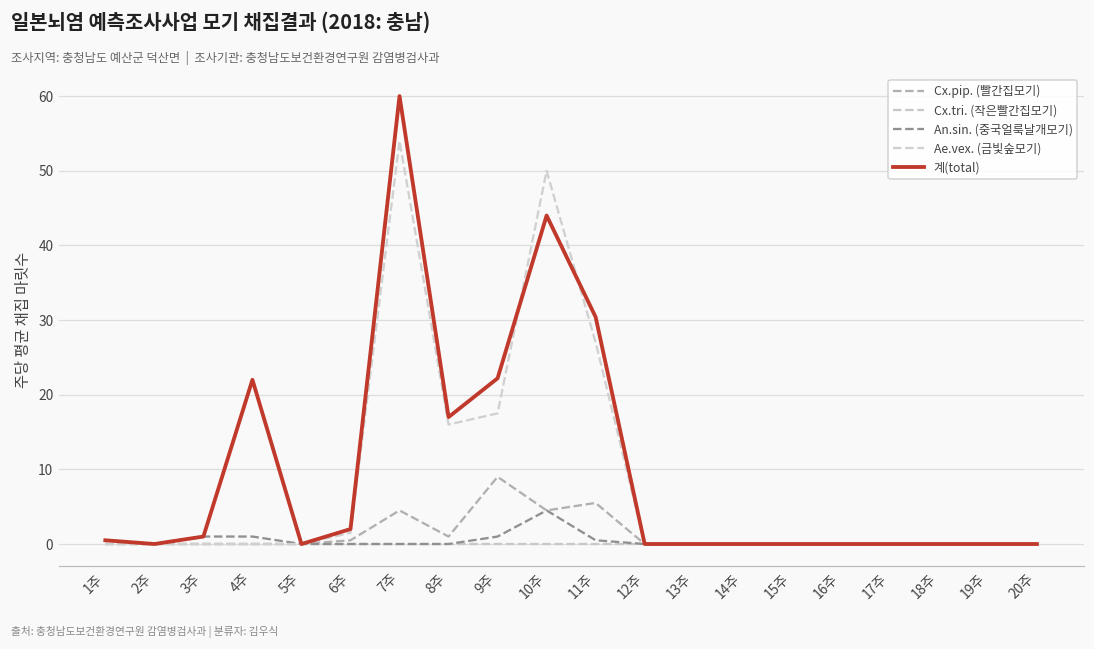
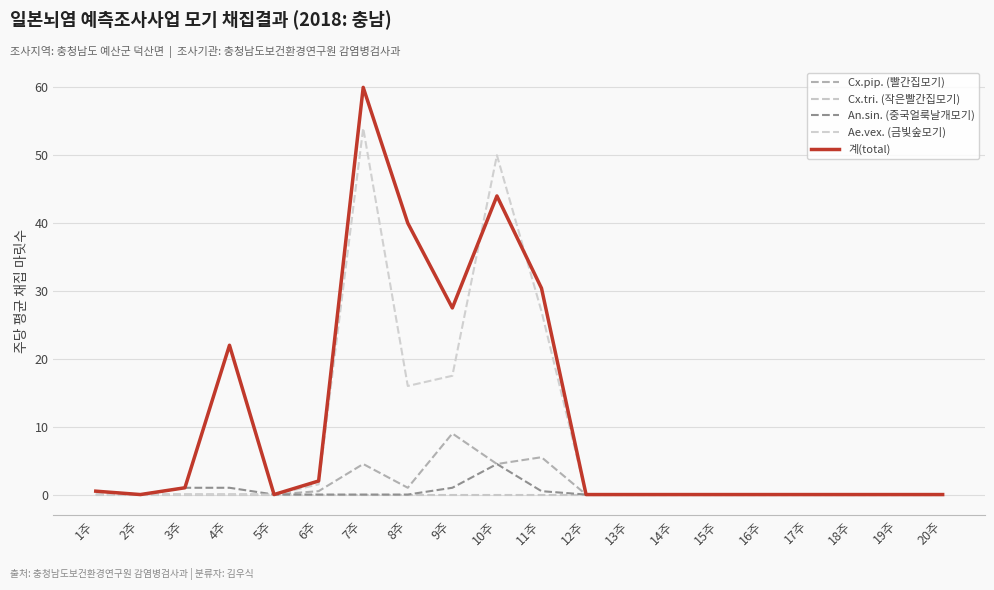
  {
    "계(total)": {
      "4주": 22,
      "6주": 2,
      "7주": 60,
-     "8주": 17,
-     "9주": 22,
+     "8주": 40,
+     "9주": 28,
      "10주": 44,
      "11주": 30
    }
  }
